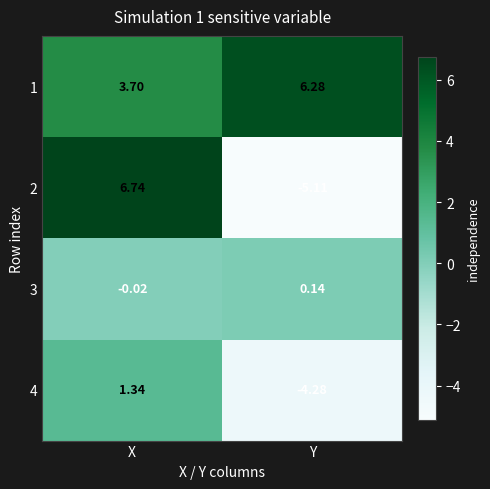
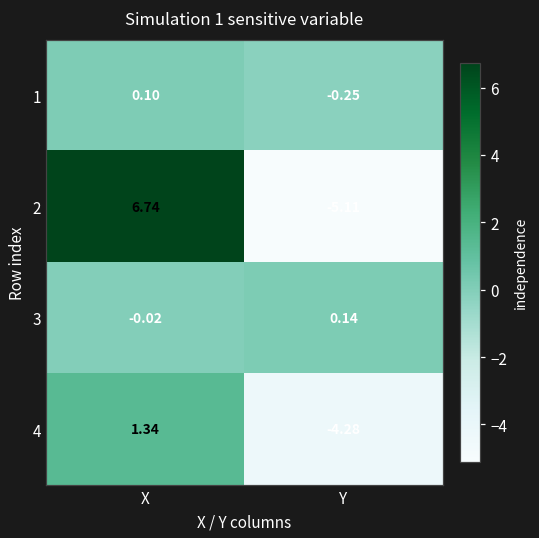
  {
    "1": {
-     "X": 3.70,
-     "Y": 6.28
+     "X": 0.10,
+     "Y": -0.25
    },
    "2": {
      "X": 6.74
    },
    "3": {
      "X": -0.02,
      "Y": 0.14
    },
    "4": {
      "X": 1.34
    }
  }
